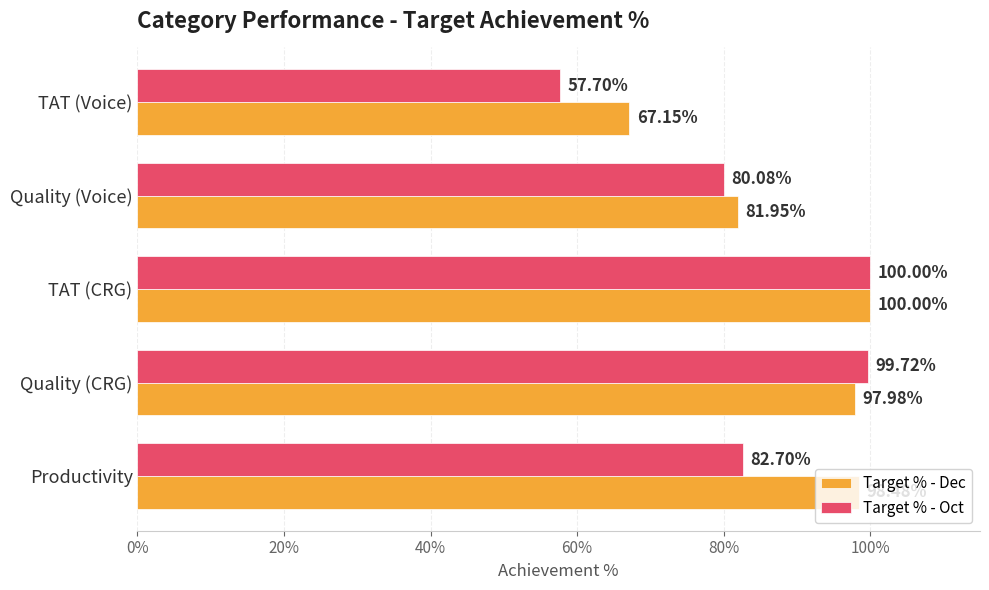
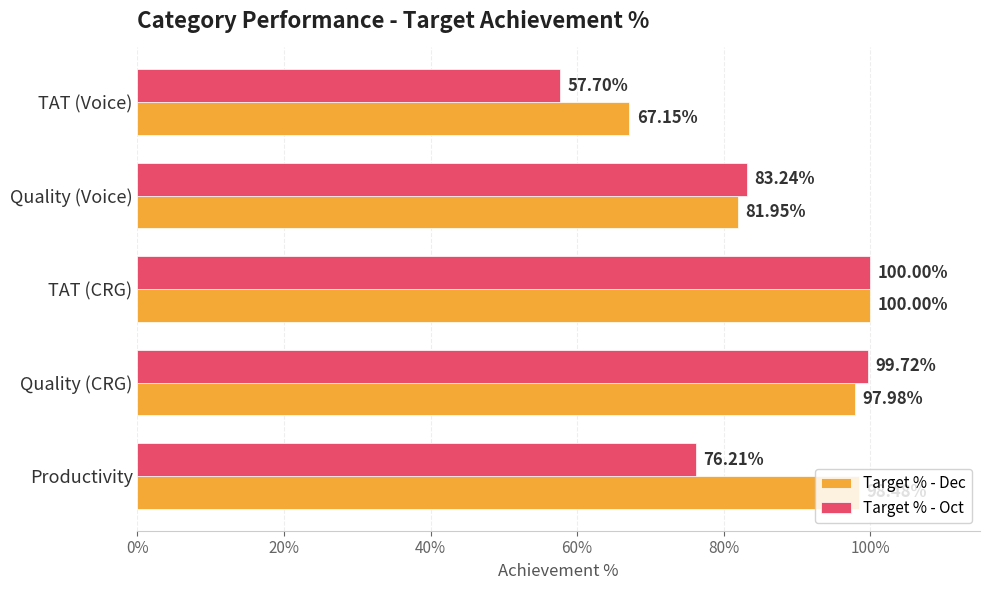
  {
    "Target % - Dec": {
      "TAT (Voice)": "67.15%",
      "Quality (Voice)": "81.95%",
      "TAT (CRG)": "100.00%",
      "Quality (CRG)": "97.98%"
    },
    "Target % - Oct": {
      "TAT (Voice)": "57.70%",
-     "Quality (Voice)": "80.08%",
+     "Quality (Voice)": "83.24%",
      "TAT (CRG)": "100.00%",
      "Quality (CRG)": "99.72%",
-     "Productivity": "82.70%"
+     "Productivity": "76.21%"
    }
  }
